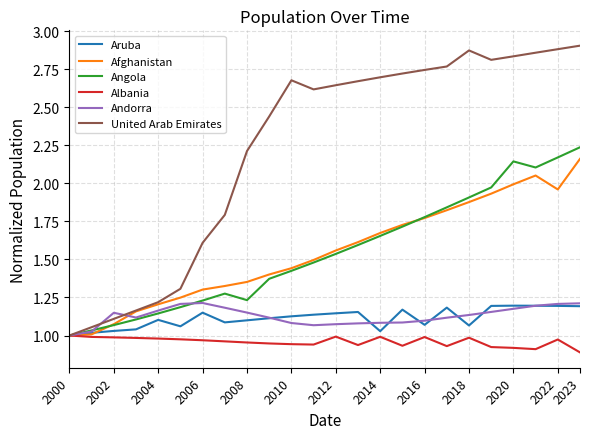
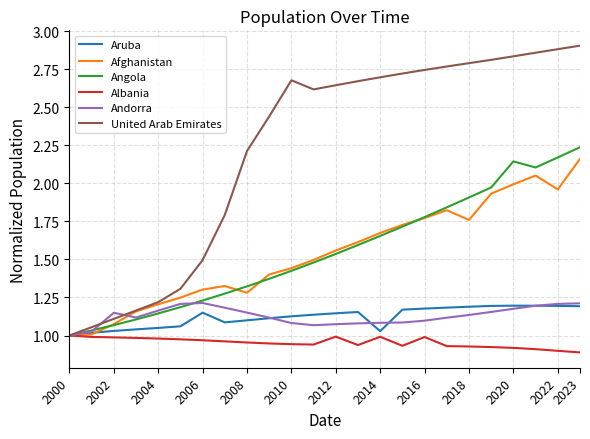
  {
    "Aruba": {
      "2002": 1.03,
-     "2004": 1.10,
+     "2004": 1.05,
      "2006": 1.15,
      "2008": 1.10,
      "2010": 1.13,
      "2012": 1.15,
      "2014": 1.03,
-     "2016": 1.07,
-     "2018": 1.07,
+     "2016": 1.18,
+     "2018": 1.19,
      "2020": 1.20,
      "2023": 1.19
    },
    "Afghanistan": {
      "2006": 1.30,
-     "2008": 1.35,
+     "2008": 1.28,
      "2010": 1.44,
      "2012": 1.56,
      "2014": 1.67,
-     "2018": 1.88,
+     "2018": 1.76,
      "2020": 1.99,
      "2022": 1.96,
      "2023": 2.16
    },
    "Angola": {
      "2004": 1.14,
-     "2008": 1.23,
+     "2008": 1.32,
      "2010": 1.43,
      "2012": 1.54,
      "2014": 1.65,
      "2018": 1.91,
      "2020": 2.14,
      "2022": 2.17,
      "2023": 2.24
    },
    "Albania": {
      "2002": 0.99,
      "2004": 0.98,
      "2006": 0.97,
      "2008": 0.95,
      "2010": 0.94,
      "2012": 0.99,
      "2014": 0.99,
      "2016": 0.99,
-     "2018": 0.99,
+     "2018": 0.93,
      "2020": 0.92,
-     "2022": 0.97,
+     "2022": 0.90,
      "2023": 0.89
    },
    "Andorra": {
      "2002": 1.15,
      "2004": 1.16,
      "2008": 1.15,
      "2010": 1.08,
      "2012": 1.07,
      "2014": 1.08,
      "2016": 1.10,
      "2018": 1.13,
      "2020": 1.18,
      "2023": 1.21
    },
    "United Arab Emirates": {
      "2002": 1.11,
-     "2006": 1.61,
+     "2006": 1.50,
      "2008": 2.21,
      "2010": 2.68,
      "2012": 2.65,
      "2014": 2.70,
      "2016": 2.75,
-     "2018": 2.87,
+     "2018": 2.79,
      "2020": 2.84,
      "2022": 2.88,
      "2023": 2.91
    }
  }
